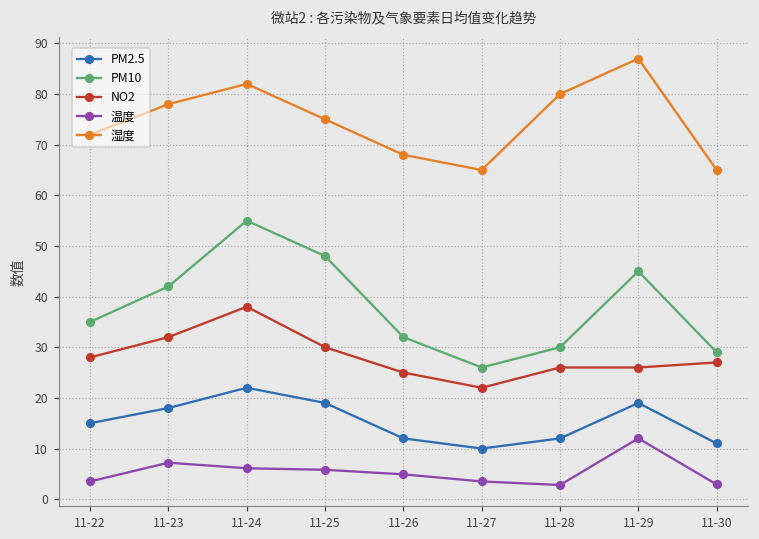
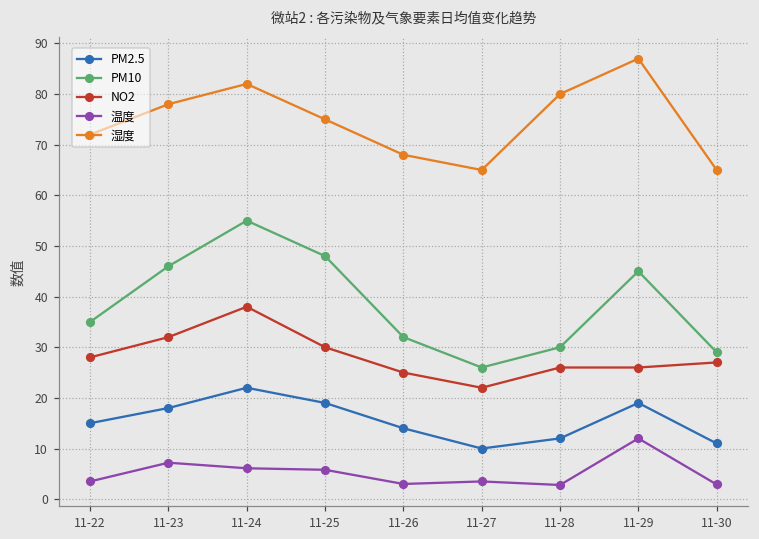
  {
    "PM2.5": {
      "11-22": 15,
      "11-23": 18,
      "11-24": 22,
      "11-25": 19,
-     "11-26": 12,
+     "11-26": 14,
      "11-27": 10,
      "11-28": 12,
      "11-29": 19,
      "11-30": 11
    },
    "PM10": {
      "11-22": 35,
-     "11-23": 42,
+     "11-23": 46,
      "11-24": 55,
      "11-25": 48,
      "11-26": 32,
      "11-27": 26,
      "11-28": 30,
      "11-29": 45,
      "11-30": 29
    },
    "NO2": {
      "11-22": 28,
      "11-23": 32,
      "11-24": 38,
      "11-25": 30,
      "11-26": 25,
      "11-27": 22,
      "11-28": 26,
      "11-29": 26,
      "11-30": 27
    },
    "温度": {
      "11-22": 4,
      "11-23": 7,
      "11-24": 6,
      "11-25": 6,
-     "11-26": 5,
+     "11-26": 3,
      "11-27": 4,
      "11-28": 3,
      "11-29": 12,
      "11-30": 3
    },
    "湿度": {
      "11-23": 78,
      "11-24": 82,
      "11-25": 75,
      "11-26": 68,
      "11-27": 65,
      "11-28": 80,
      "11-29": 87,
      "11-30": 65
    }
  }
